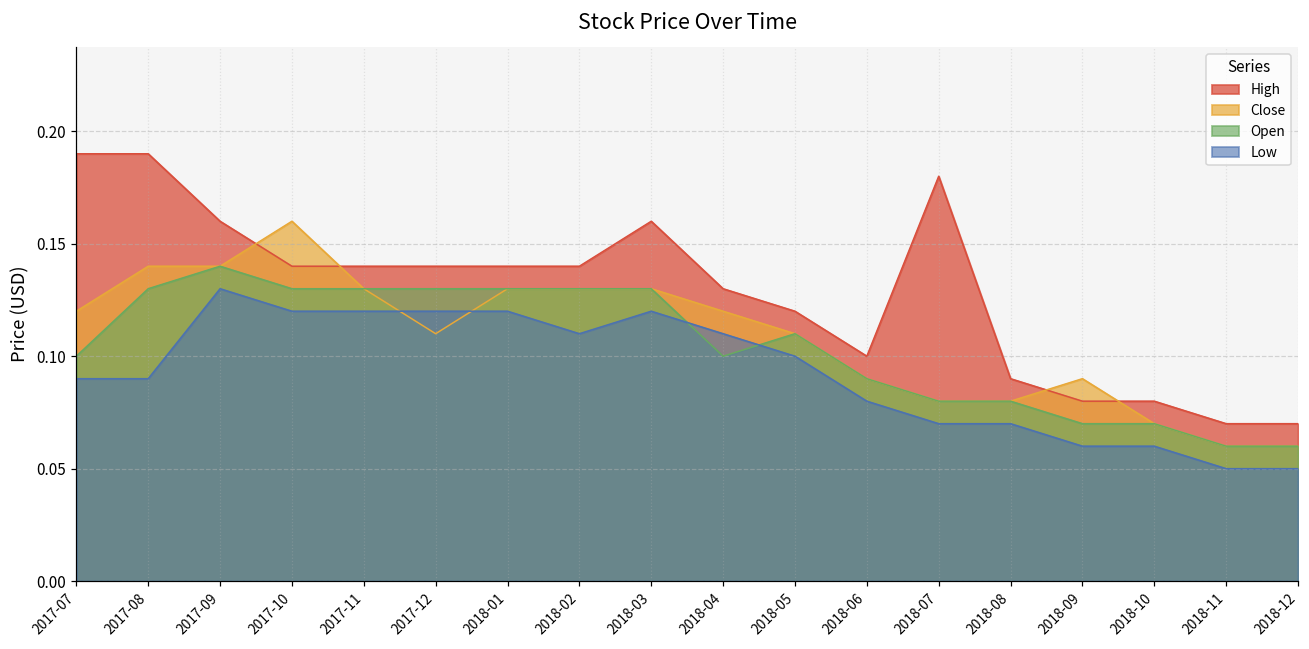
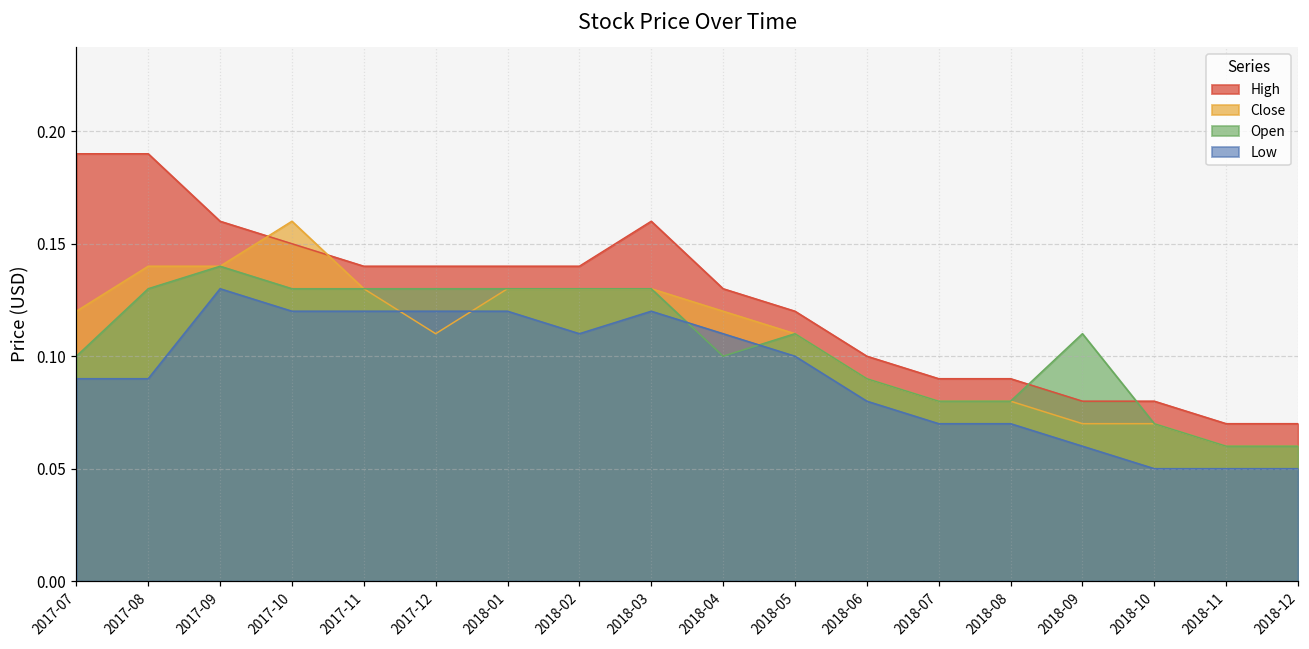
  {
    "High": {
      "2017-07": 0.19,
      "2017-08": 0.19,
      "2017-09": 0.16,
-     "2017-10": 0.14,
+     "2017-10": 0.15,
      "2017-11": 0.14,
      "2017-12": 0.14,
      "2018-01": 0.14,
      "2018-02": 0.14,
      "2018-03": 0.16,
      "2018-04": 0.13,
      "2018-05": 0.12,
      "2018-06": 0.10,
-     "2018-07": 0.18,
+     "2018-07": 0.09,
      "2018-08": 0.09,
      "2018-09": 0.08,
      "2018-10": 0.08,
      "2018-11": 0.07,
      "2018-12": 0.07
    },
    "Close": {
      "2017-07": 0.12,
      "2017-08": 0.14,
      "2017-10": 0.16,
      "2017-12": 0.11,
      "2018-04": 0.12,
-     "2018-09": 0.09
+     "2018-09": 0.07
    },
    "Open": {
      "2017-07": 0.10,
      "2017-08": 0.13,
      "2017-10": 0.13,
      "2017-12": 0.13,
      "2018-04": 0.10,
-     "2018-09": 0.07
+     "2018-09": 0.11
    },
    "Low": {
      "2017-07": 0.09,
      "2017-08": 0.09,
      "2017-09": 0.13,
      "2017-10": 0.12,
      "2017-11": 0.12,
      "2017-12": 0.12,
      "2018-01": 0.12,
      "2018-02": 0.11,
      "2018-03": 0.12,
      "2018-04": 0.11,
      "2018-05": 0.10,
      "2018-06": 0.08,
      "2018-07": 0.07,
      "2018-08": 0.07,
      "2018-09": 0.06,
-     "2018-10": 0.06,
+     "2018-10": 0.05,
      "2018-11": 0.05,
      "2018-12": 0.05
    }
  }
